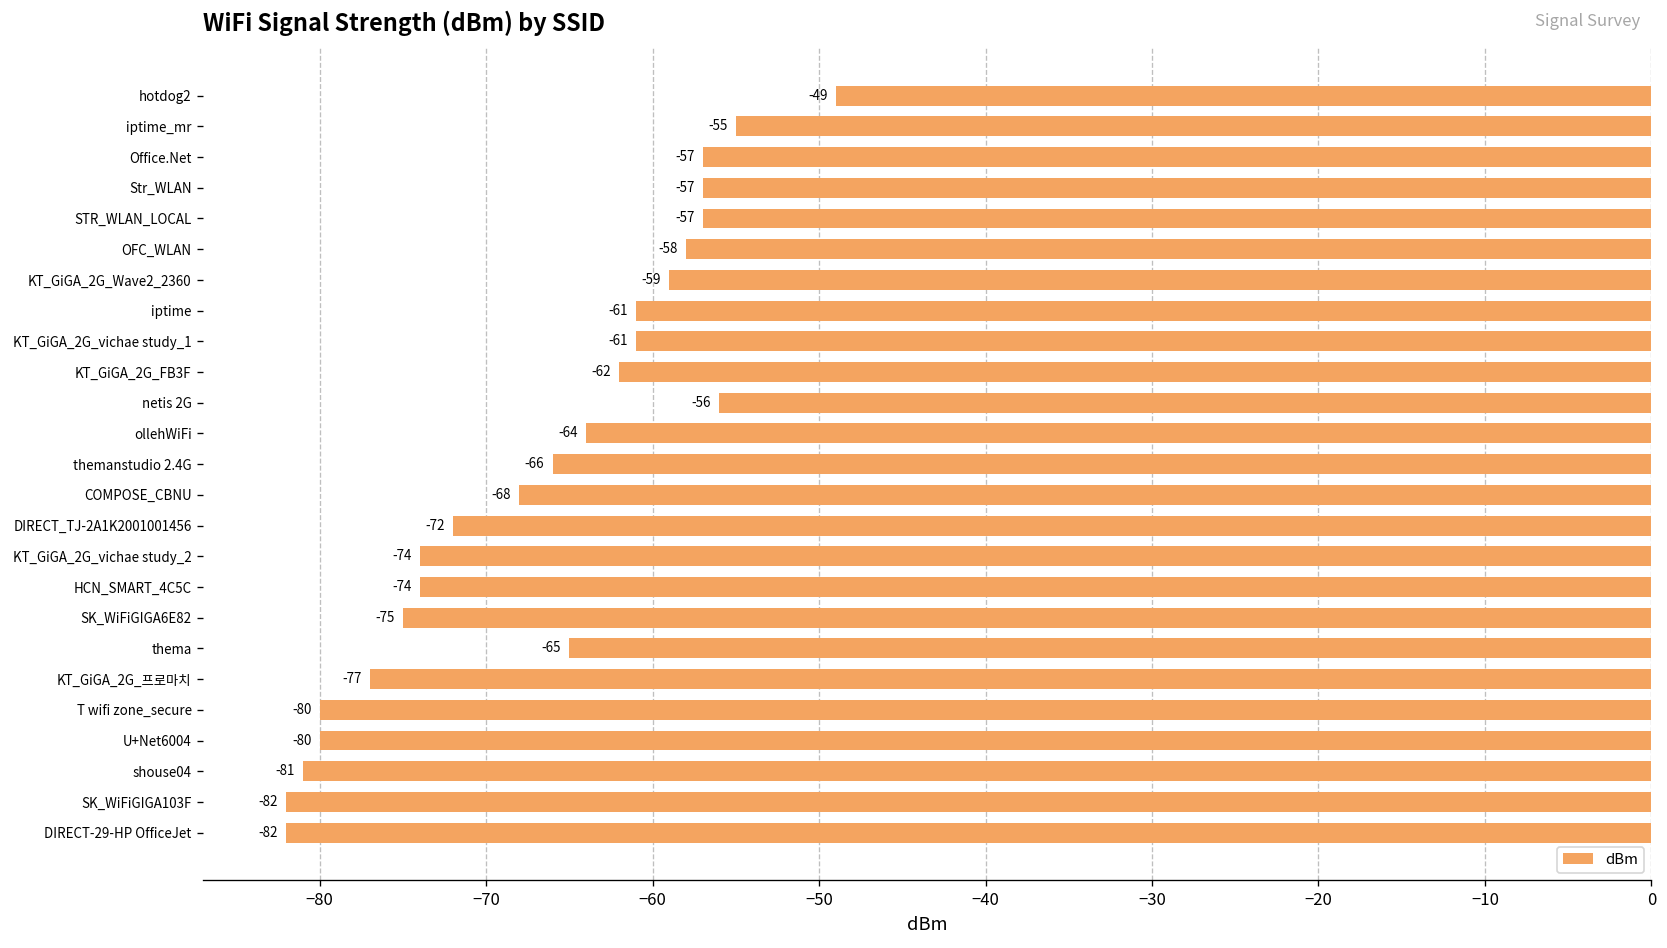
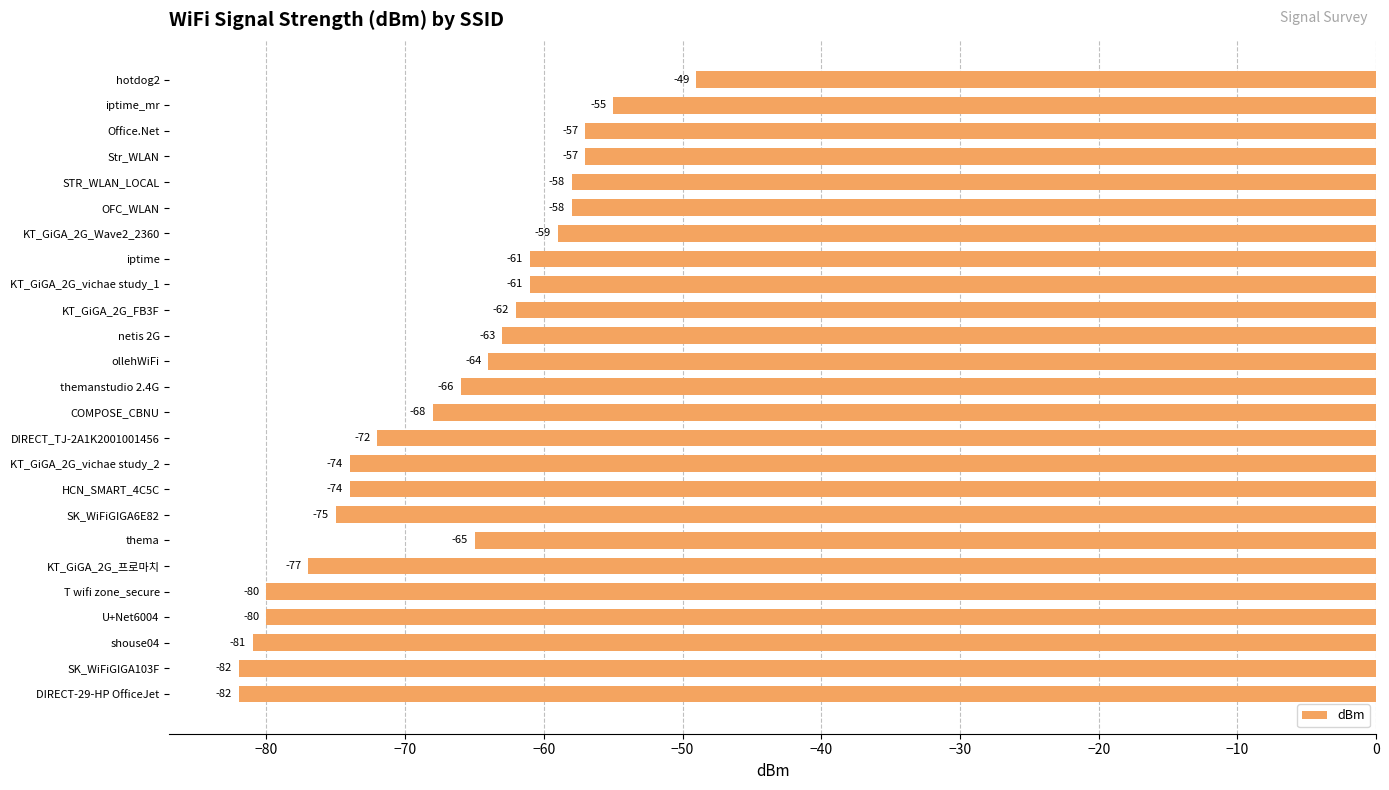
  {
    "hotdog2": -49,
    "iptime_mr": -55,
    "Office.Net": -57,
    "Str_WLAN": -57,
-   "STR_WLAN_LOCAL": -57,
+   "STR_WLAN_LOCAL": -58,
    "OFC_WLAN": -58,
    "KT_GiGA_2G_Wave2_2360": -59,
    "iptime": -61,
    "KT_GiGA_2G_vichae study_1": -61,
    "KT_GiGA_2G_FB3F": -62,
-   "netis 2G": -56,
+   "netis 2G": -63,
    "ollehWiFi": -64,
    "themanstudio 2.4G": -66,
    "COMPOSE_CBNU": -68,
    "DIRECT_TJ-2A1K2001001456": -72,
    "KT_GiGA_2G_vichae study_2": -74,
    "HCN_SMART_4C5C": -74,
    "SK_WiFiGIGA6E82": -75,
    "thema": -65,
    "KT_GiGA_2G_프로마치": -77,
    "T wifi zone_secure": -80,
    "U+Net6004": -80,
    "shouse04": -81,
    "SK_WiFiGIGA103F": -82,
    "DIRECT-29-HP OfficeJet": -82
  }
